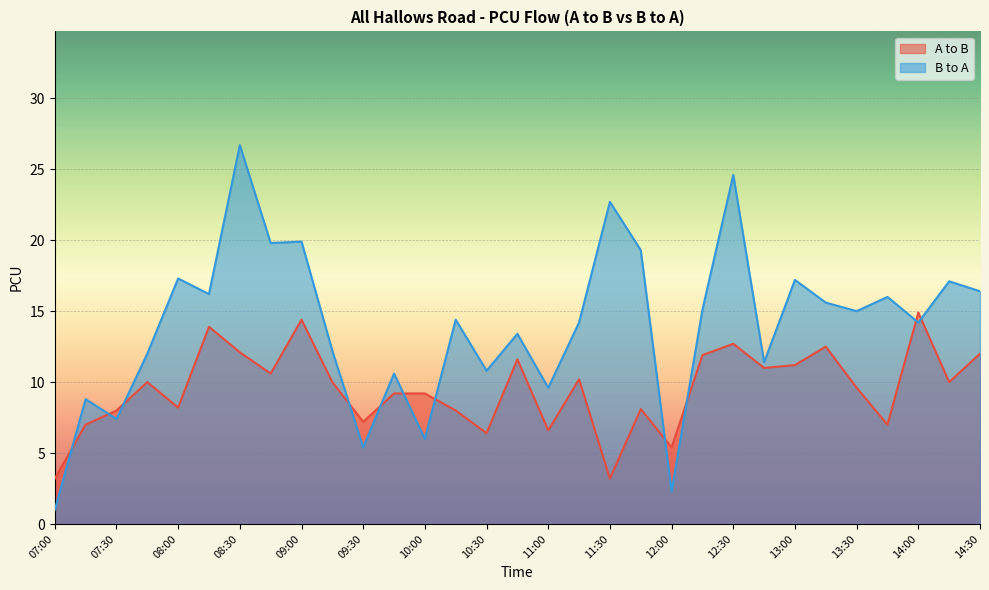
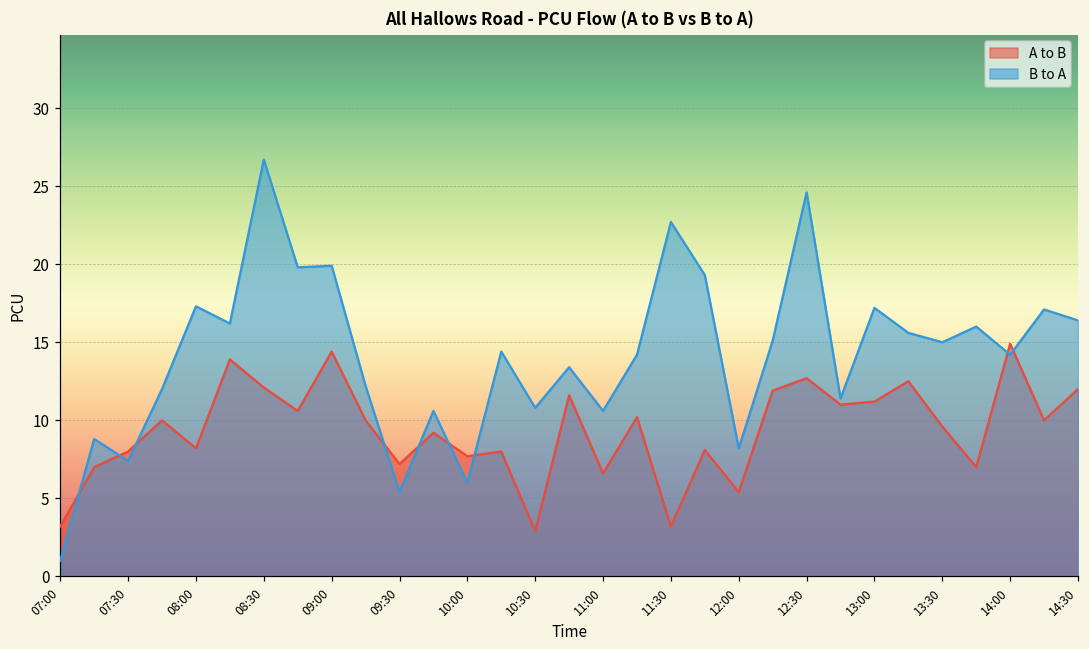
  {
    "A to B": {
      "07:00": 3.2,
      "07:30": 8.0,
      "08:00": 8.2,
      "08:30": 12.1,
      "09:00": 14.4,
      "09:30": 7.2,
-     "10:00": 9.2,
-     "10:30": 6.4,
+     "10:00": 7.7,
+     "10:30": 2.9,
      "11:00": 6.6,
      "11:30": 3.2,
      "12:00": 5.4,
      "12:30": 12.7,
      "13:00": 11.2,
      "13:30": 9.6,
      "14:00": 14.9,
      "14:30": 12.0
    },
    "B to A": {
      "07:00": 1.0,
      "07:30": 7.4,
      "08:00": 17.3,
      "08:30": 26.7,
      "09:00": 19.9,
      "09:30": 5.4,
      "10:00": 6.0,
      "10:30": 10.8,
-     "11:00": 9.6,
+     "11:00": 10.6,
      "11:30": 22.7,
-     "12:00": 2.3,
+     "12:00": 8.2,
      "12:30": 24.6,
      "13:00": 17.2,
      "13:30": 15.0,
      "14:00": 14.2,
      "14:30": 16.4
    }
  }
